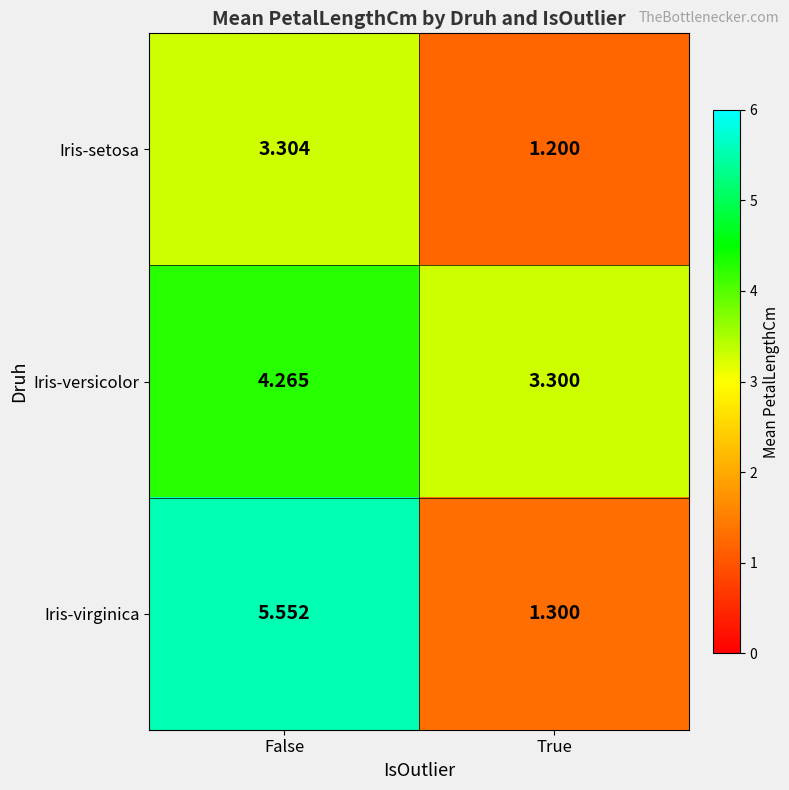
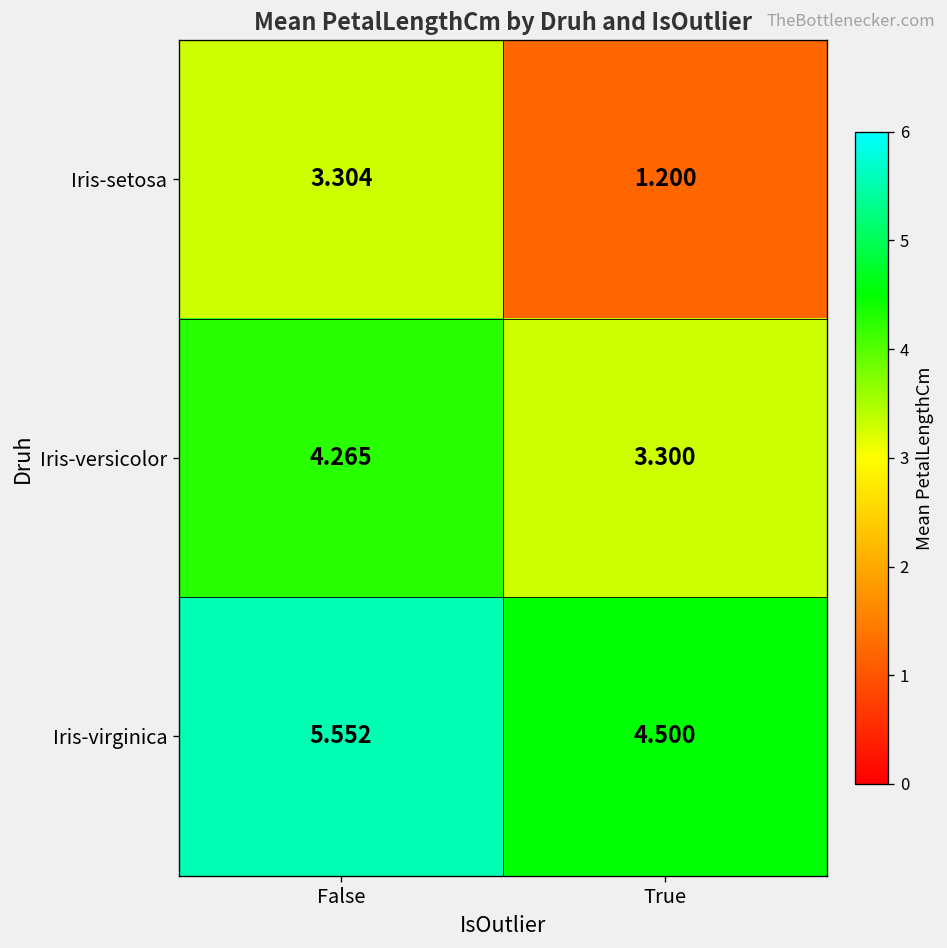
  {
    "Iris-setosa": {
      "False": 3.304,
      "True": 1.200
    },
    "Iris-versicolor": {
      "False": 4.265,
      "True": 3.300
    },
    "Iris-virginica": {
      "False": 5.552,
-     "True": 1.300
+     "True": 4.500
    }
  }
